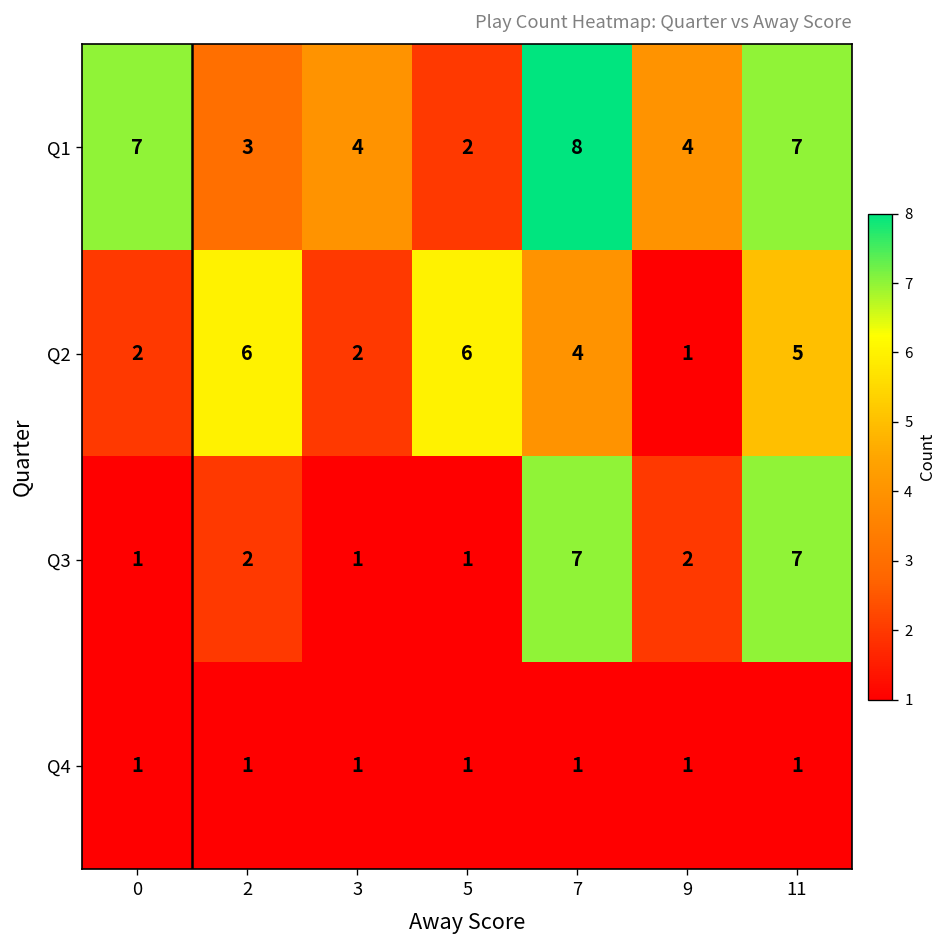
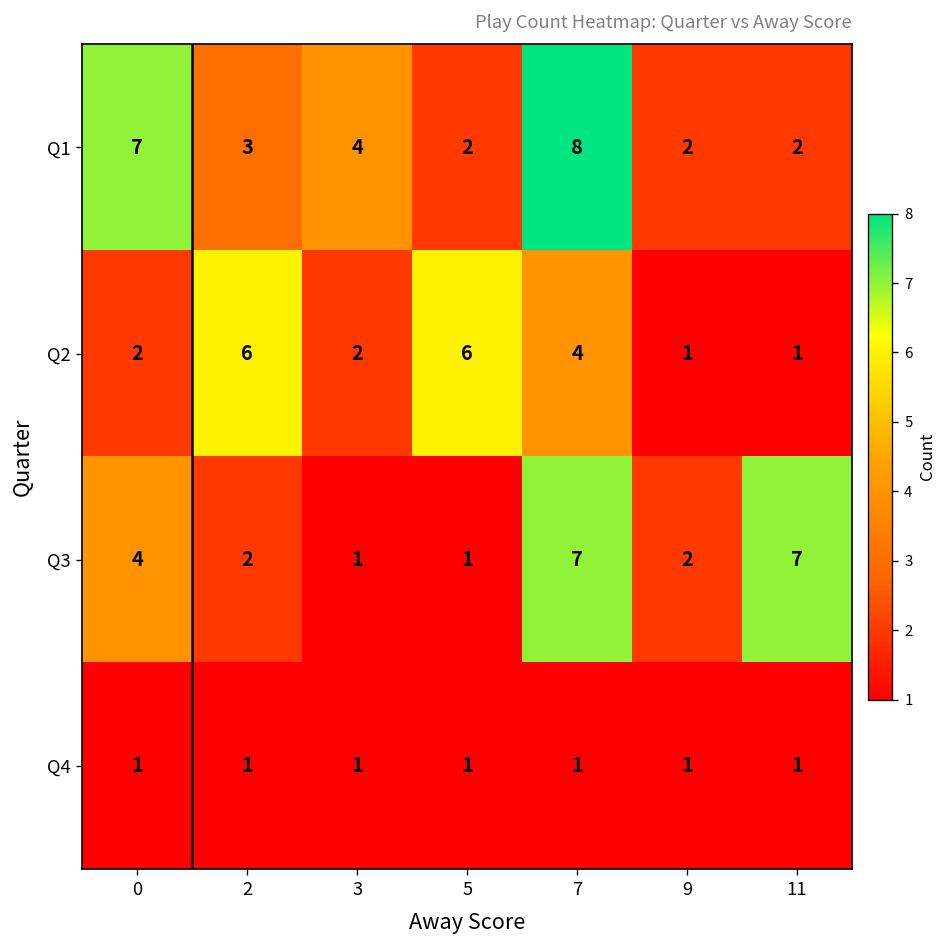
  {
    "Q1": {
      "0": 7,
      "2": 3,
      "3": 4,
      "5": 2,
      "7": 8,
-     "9": 4,
-     "11": 7
+     "9": 2,
+     "11": 2
    },
    "Q2": {
      "0": 2,
      "2": 6,
      "3": 2,
      "5": 6,
      "7": 4,
      "9": 1,
-     "11": 5
+     "11": 1
    },
    "Q3": {
-     "0": 1,
+     "0": 4,
      "2": 2,
      "3": 1,
      "5": 1,
      "7": 7,
      "9": 2,
      "11": 7
    },
    "Q4": {
      "0": 1,
      "2": 1,
      "3": 1,
      "5": 1,
      "7": 1,
      "9": 1,
      "11": 1
    }
  }
